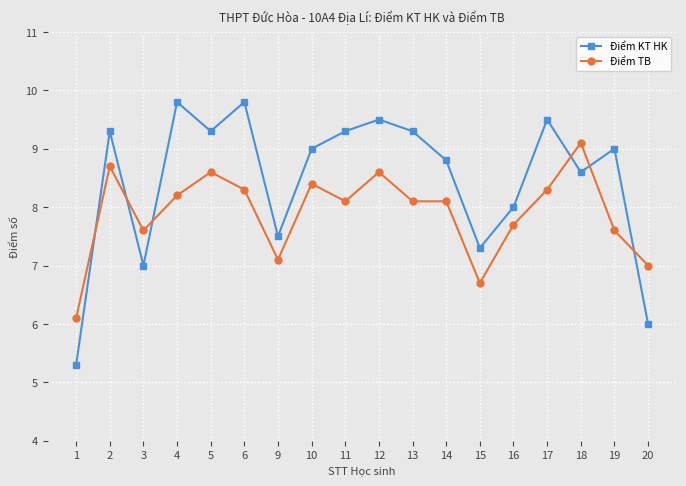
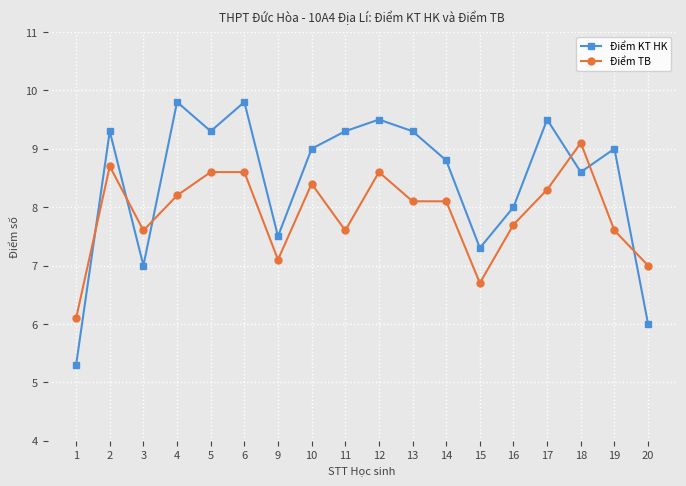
  {
    "Điểm KT HK": {
      "1": 5.3,
      "2": 9.3,
      "3": 7.0,
      "4": 9.8,
      "5": 9.3,
      "6": 9.8,
      "9": 7.5,
      "10": 9.0,
      "11": 9.3,
      "12": 9.5,
      "13": 9.3,
      "14": 8.8,
      "15": 7.3,
      "16": 8.0,
      "17": 9.5,
      "18": 8.6,
      "19": 9.0,
      "20": 6.0
    },
    "Điểm TB": {
      "1": 6.1,
      "2": 8.7,
      "3": 7.6,
      "4": 8.2,
      "5": 8.6,
-     "6": 8.3,
+     "6": 8.6,
      "9": 7.1,
      "10": 8.4,
-     "11": 8.1,
+     "11": 7.6,
      "12": 8.6,
      "13": 8.1,
      "14": 8.1,
      "15": 6.7,
      "16": 7.7,
      "17": 8.3,
      "18": 9.1,
      "19": 7.6,
      "20": 7.0
    }
  }
